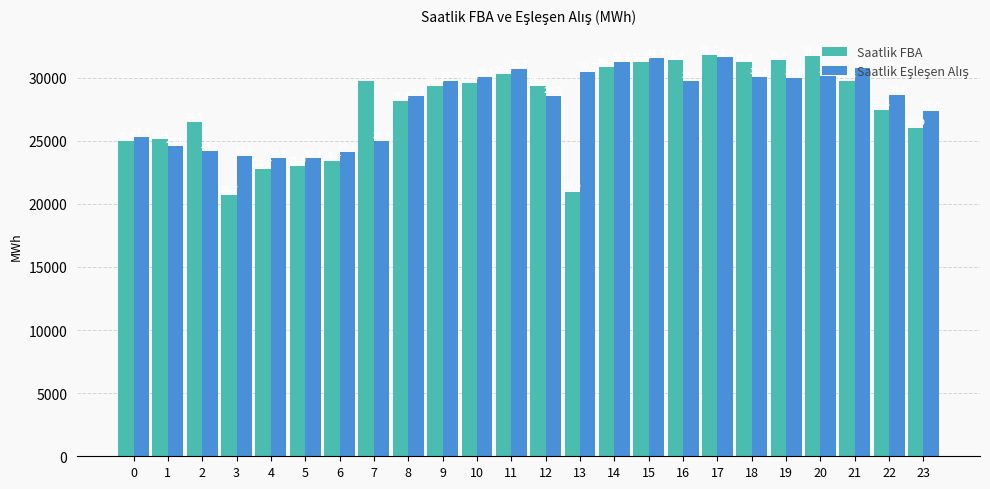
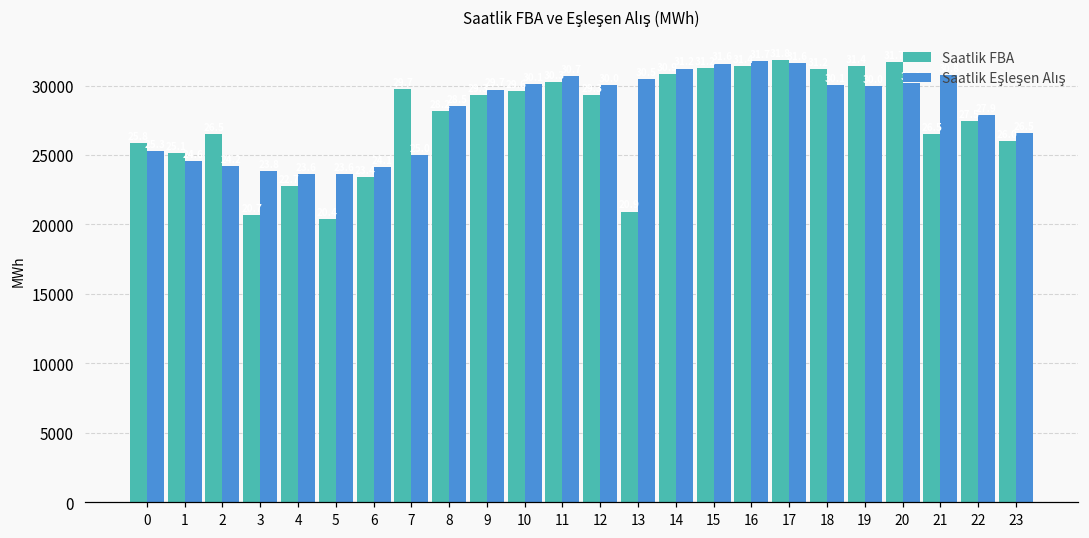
  {
    "Saatlik FBA": {
-     "0": 25000,
+     "0": 25800,
      "1": 25100,
      "2": 26500,
      "3": 20700,
      "4": 22700,
-     "5": 23000,
+     "5": 20400,
      "6": 23400,
      "7": 29700,
      "8": 28200,
      "9": 29300,
      "10": 29600,
      "11": 30300,
      "12": 29300,
      "13": 20900,
      "14": 30900,
      "15": 31200,
      "16": 31400,
      "17": 31800,
      "18": 31200,
      "19": 31400,
      "20": 31700,
-     "21": 29800,
+     "21": 26500,
      "22": 27500,
      "23": 26000
    },
    "Saatlik Eşleşen Alış": {
      "0": 25300,
      "1": 24600,
      "2": 24200,
      "3": 23800,
      "4": 23600,
      "5": 23600,
      "6": 24100,
      "7": 25000,
      "8": 28500,
      "9": 29700,
      "10": 30100,
      "11": 30700,
-     "12": 28500,
+     "12": 30000,
      "13": 30500,
      "14": 31200,
      "15": 31600,
-     "16": 29800,
+     "16": 31700,
      "17": 31600,
      "18": 30100,
      "19": 30000,
      "21": 30800,
-     "22": 28600,
-     "23": 27400
+     "22": 27900,
+     "23": 26500
    }
  }
